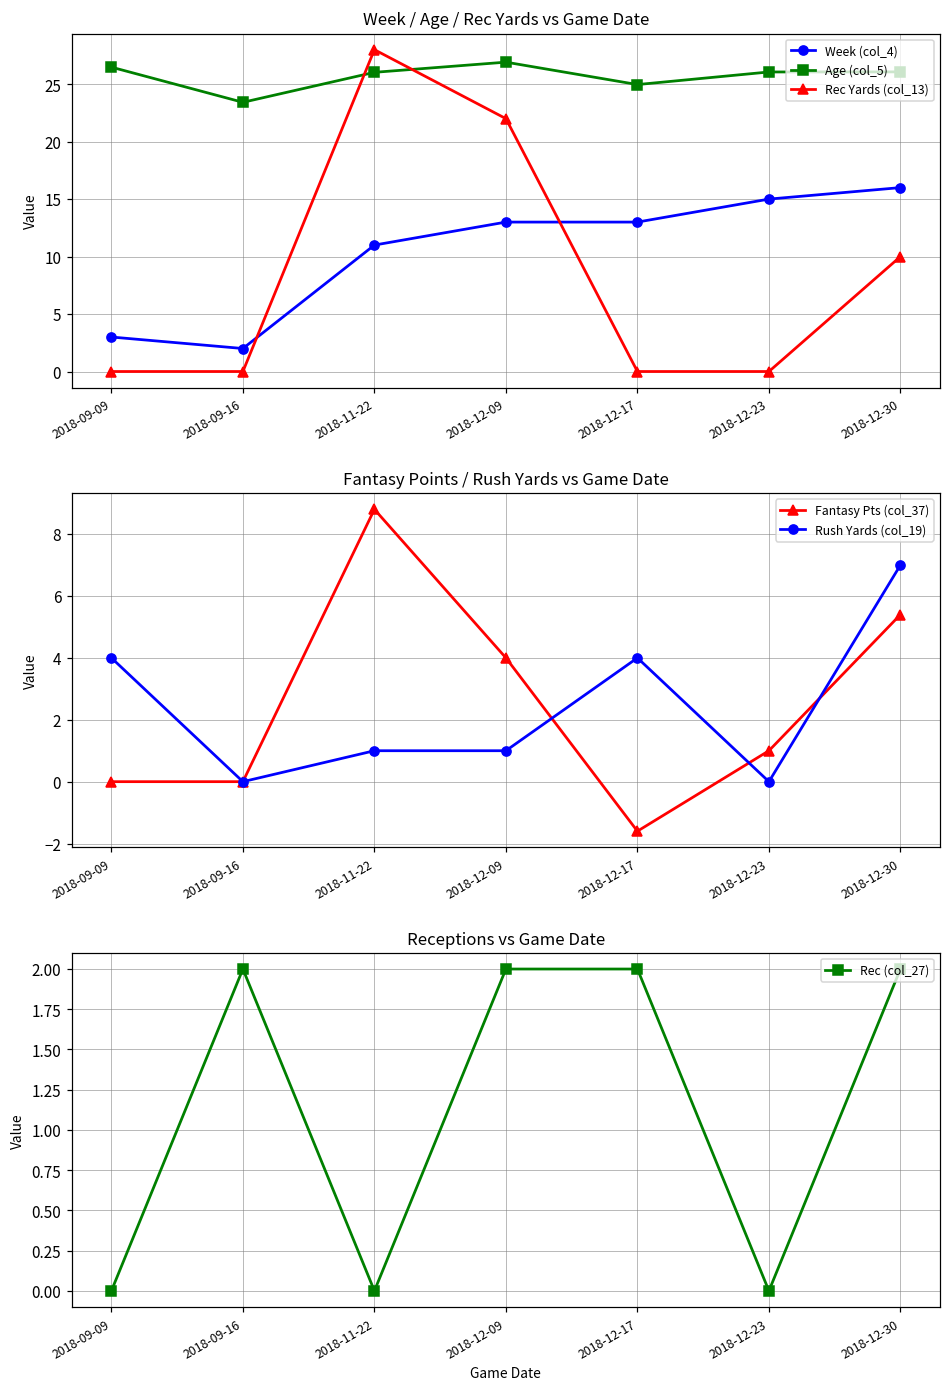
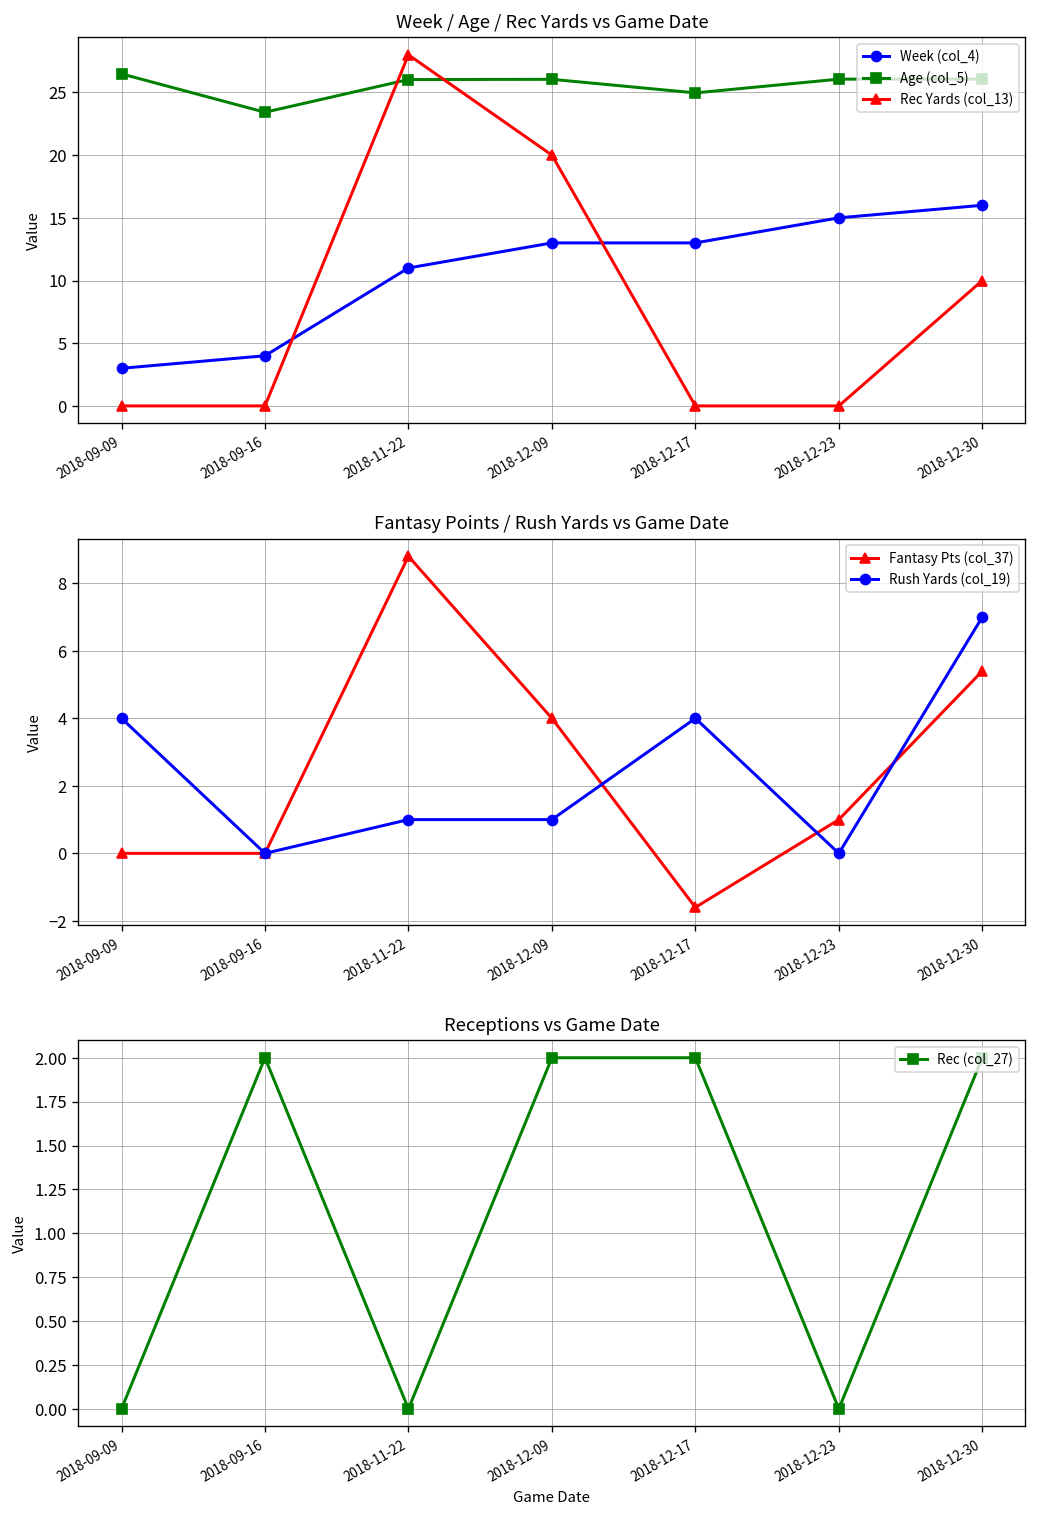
  {
    "Week / Age / Rec Yards vs Game Date": {
      "Week (col_4)": {
        "2018-09-09": 3,
-       "2018-09-16": 2,
+       "2018-09-16": 4,
        "2018-11-22": 11,
        "2018-12-09": 13,
        "2018-12-17": 13,
        "2018-12-23": 15,
        "2018-12-30": 16
      },
      "Age (col_5)": {
        "2018-09-09": 26.5,
        "2018-09-16": 23.4,
        "2018-11-22": 26.0,
-       "2018-12-09": 26.9,
+       "2018-12-09": 26.0,
        "2018-12-17": 25.0,
        "2018-12-23": 26.1
      },
      "Rec Yards (col_13)": {
        "2018-09-09": 0,
        "2018-09-16": 0,
        "2018-11-22": 28,
-       "2018-12-09": 22,
+       "2018-12-09": 20,
        "2018-12-17": 0,
        "2018-12-23": 0,
        "2018-12-30": 10
      }
    },
    "Fantasy Points / Rush Yards vs Game Date": {
      "Fantasy Pts (col_37)": {
        "2018-09-09": 0.0,
        "2018-11-22": 8.8,
        "2018-12-09": 4.0,
        "2018-12-17": -1.6,
        "2018-12-23": 1.0,
        "2018-12-30": 5.4
      },
      "Rush Yards (col_19)": {
        "2018-09-09": 4.0,
        "2018-11-22": 1.0,
        "2018-12-09": 1.0,
        "2018-12-17": 4.0,
        "2018-12-23": 0.0,
        "2018-12-30": 7.0
      }
    },
    "Receptions vs Game Date": {
      "2018-09-09": 0.00,
      "2018-09-16": 2.00,
      "2018-11-22": 0.00,
      "2018-12-09": 2.00,
      "2018-12-17": 2.00,
      "2018-12-23": 0.00
    }
  }
